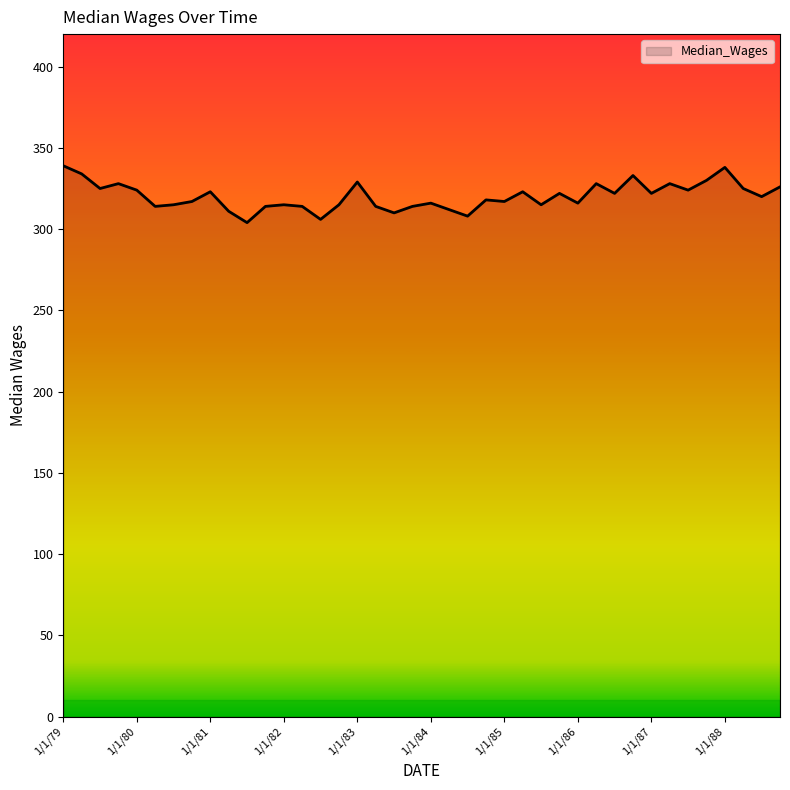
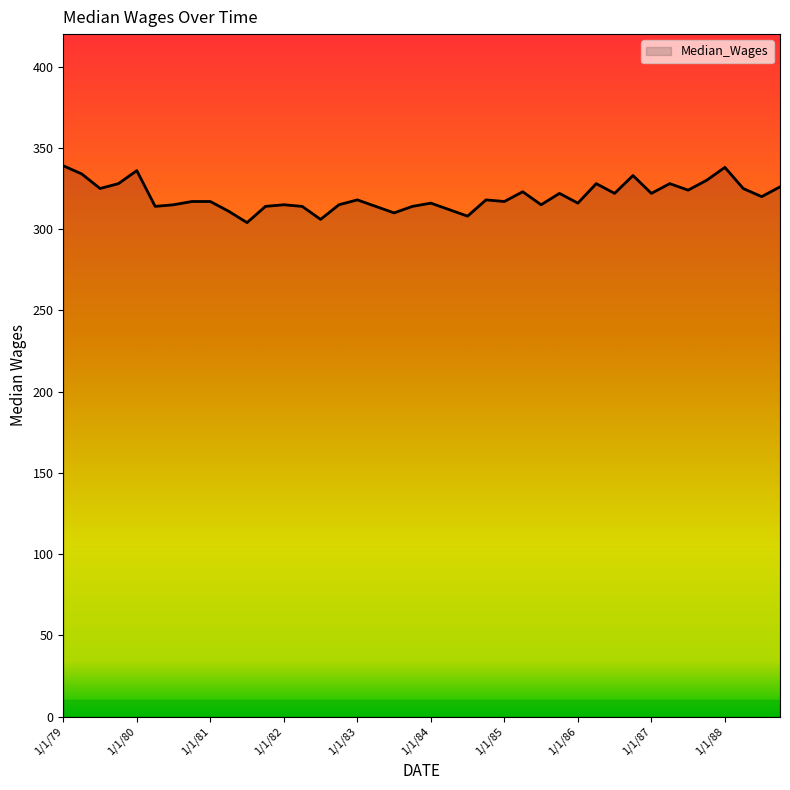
  {
    "1/1/79": 339,
-   "1/1/80": 324,
-   "1/1/81": 323,
+   "1/1/80": 336,
+   "1/1/81": 317,
    "1/1/82": 315,
-   "1/1/83": 329,
+   "1/1/83": 318,
    "1/1/84": 316,
    "1/1/85": 317,
    "1/1/86": 316,
    "1/1/87": 322,
    "1/1/88": 338
  }
